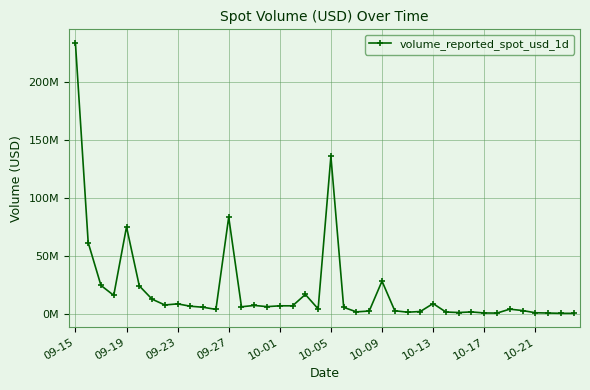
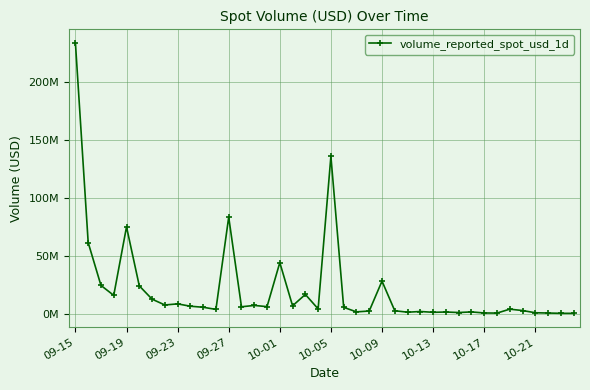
  {
    "09-15": 234000000,
    "09-19": 75000000,
    "09-23": 9000000,
    "09-27": 83000000,
-   "10-01": 7000000,
+   "10-01": 44000000,
    "10-05": 136000000,
    "10-09": 28000000,
-   "10-13": 9000000,
+   "10-13": 1000000,
    "10-17": 1000000,
    "10-21": 1000000
  }
